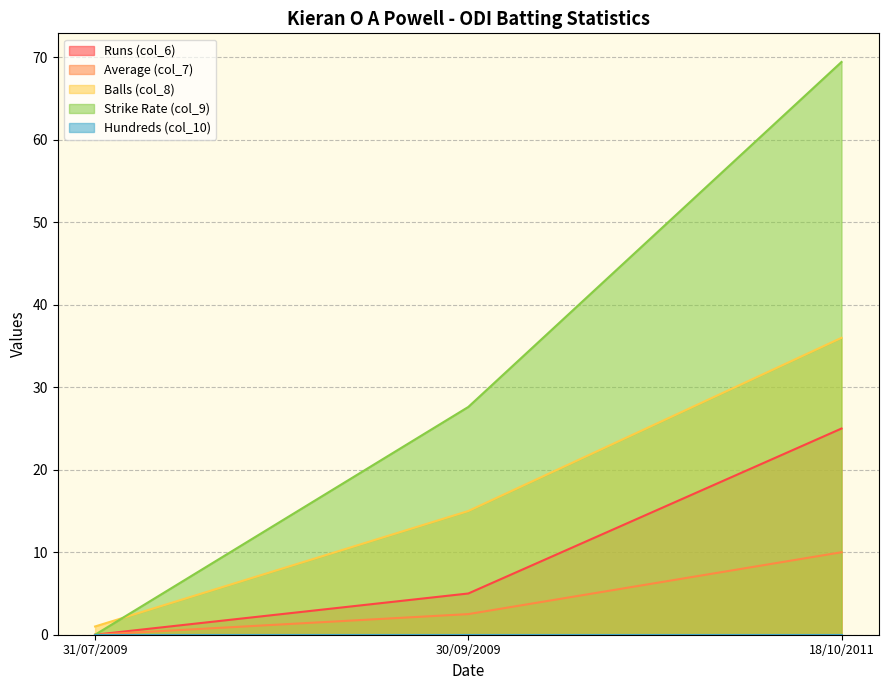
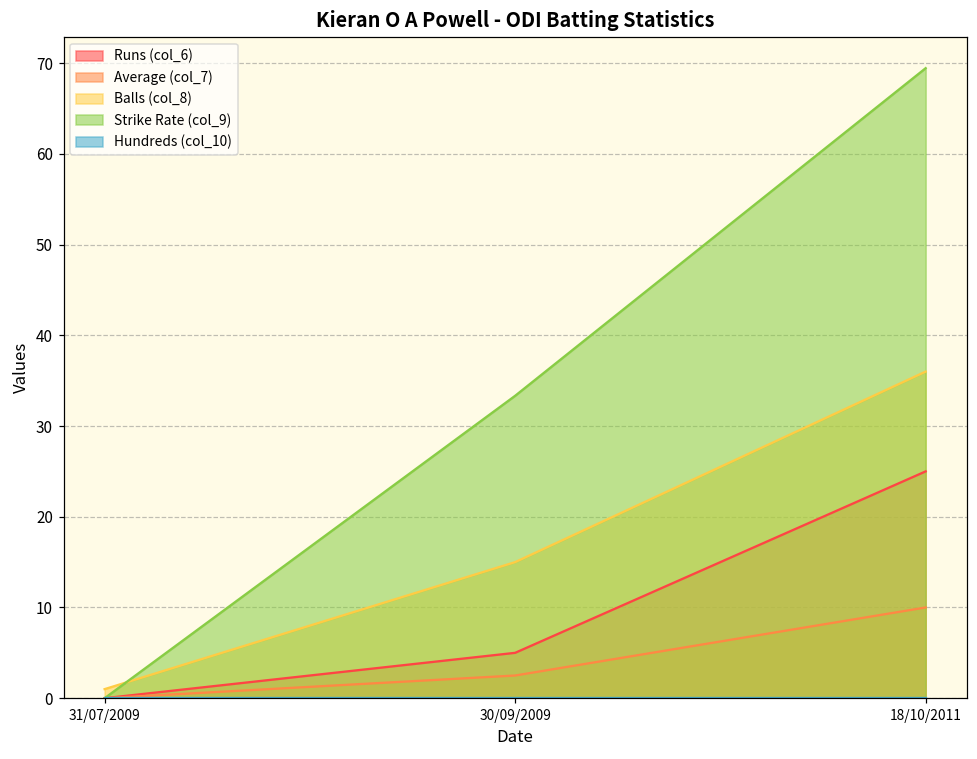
  {
    "Strike Rate (col_9)": {
-     "30/09/2009": 28,
+     "30/09/2009": 33,
      "18/10/2011": 69
    },
    "Hundreds (col_10)": {
      "30/09/2009": 0,
      "18/10/2011": 0
    }
  }
